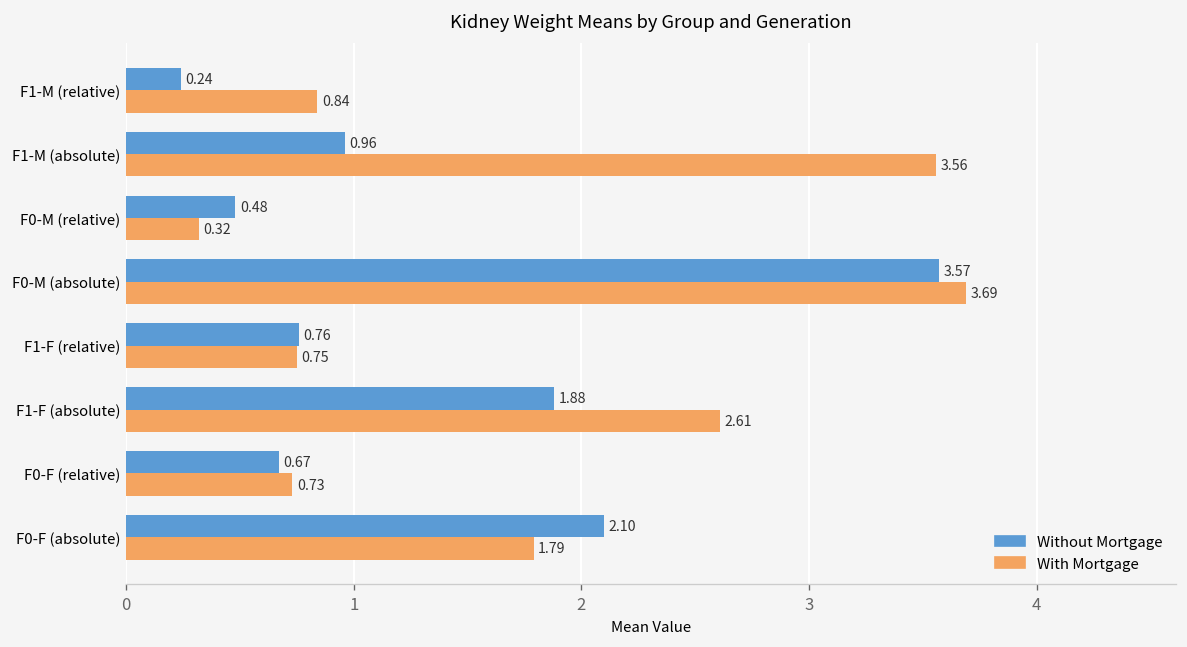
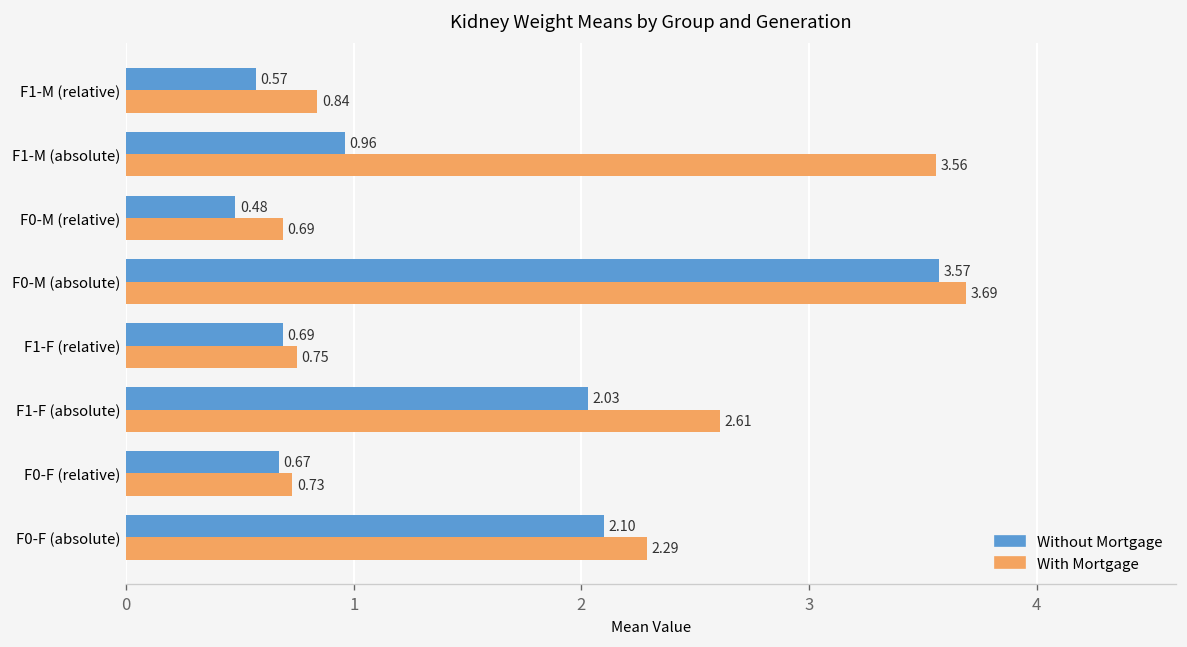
  {
    "Without Mortgage": {
-     "F1-M (relative)": 0.24,
+     "F1-M (relative)": 0.57,
      "F1-M (absolute)": 0.96,
      "F0-M (relative)": 0.48,
      "F0-M (absolute)": 3.57,
-     "F1-F (relative)": 0.76,
-     "F1-F (absolute)": 1.88,
+     "F1-F (relative)": 0.69,
+     "F1-F (absolute)": 2.03,
      "F0-F (relative)": 0.67,
      "F0-F (absolute)": 2.10
    },
    "With Mortgage": {
      "F1-M (relative)": 0.84,
      "F1-M (absolute)": 3.56,
-     "F0-M (relative)": 0.32,
+     "F0-M (relative)": 0.69,
      "F0-M (absolute)": 3.69,
      "F1-F (relative)": 0.75,
      "F1-F (absolute)": 2.61,
      "F0-F (relative)": 0.73,
-     "F0-F (absolute)": 1.79
+     "F0-F (absolute)": 2.29
    }
  }
